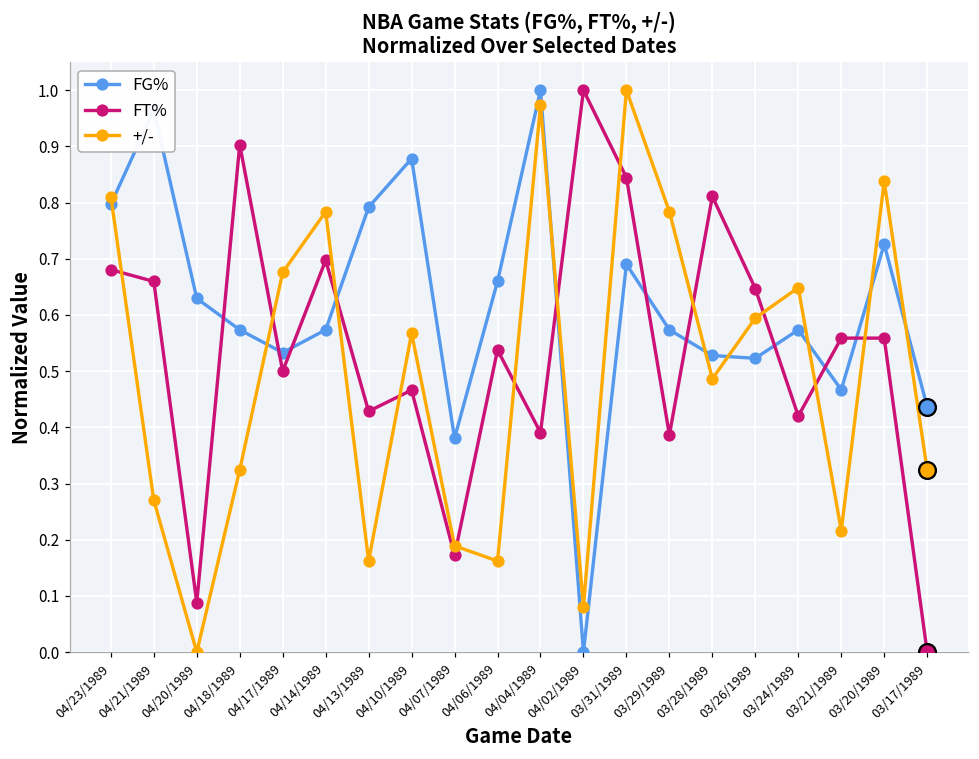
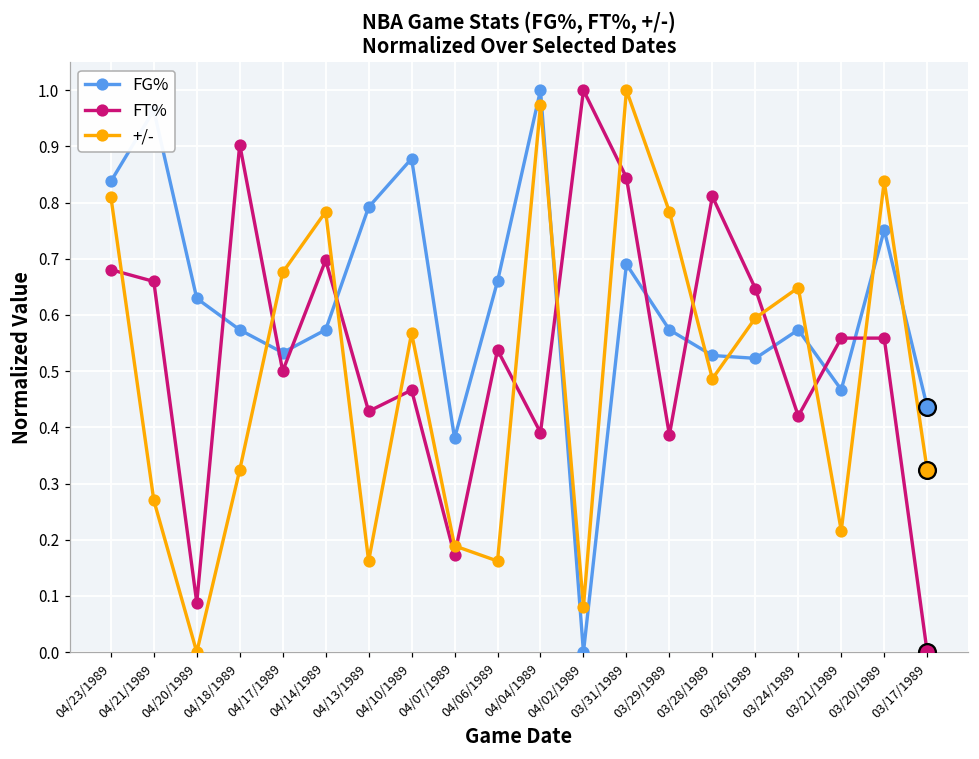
  {
    "FG%": {
-     "04/23/1989": 0.80,
+     "04/23/1989": 0.84,
      "04/20/1989": 0.63,
      "04/18/1989": 0.57,
      "04/17/1989": 0.53,
      "04/14/1989": 0.57,
      "04/13/1989": 0.79,
      "04/10/1989": 0.88,
      "04/07/1989": 0.38,
      "04/06/1989": 0.66,
      "04/04/1989": 1.00,
      "04/02/1989": 0.00,
      "03/31/1989": 0.69,
      "03/29/1989": 0.57,
      "03/28/1989": 0.53,
      "03/26/1989": 0.52,
      "03/24/1989": 0.57,
      "03/21/1989": 0.47,
-     "03/20/1989": 0.73
+     "03/20/1989": 0.75
    },
    "FT%": {
      "04/23/1989": 0.68,
      "04/21/1989": 0.66,
      "04/20/1989": 0.09,
      "04/18/1989": 0.90,
      "04/17/1989": 0.50,
      "04/14/1989": 0.70,
      "04/13/1989": 0.43,
      "04/10/1989": 0.47,
      "04/07/1989": 0.17,
      "04/06/1989": 0.54,
      "04/04/1989": 0.39,
      "04/02/1989": 1.00,
      "03/31/1989": 0.84,
      "03/29/1989": 0.39,
      "03/28/1989": 0.81,
      "03/26/1989": 0.65,
      "03/24/1989": 0.42,
      "03/21/1989": 0.56,
      "03/20/1989": 0.56
    }
  }
